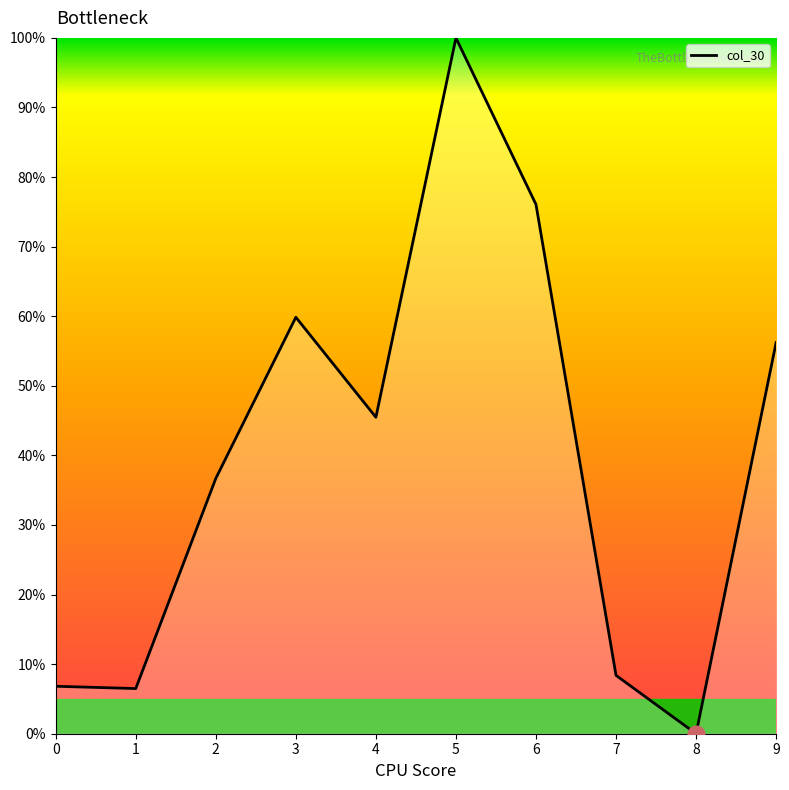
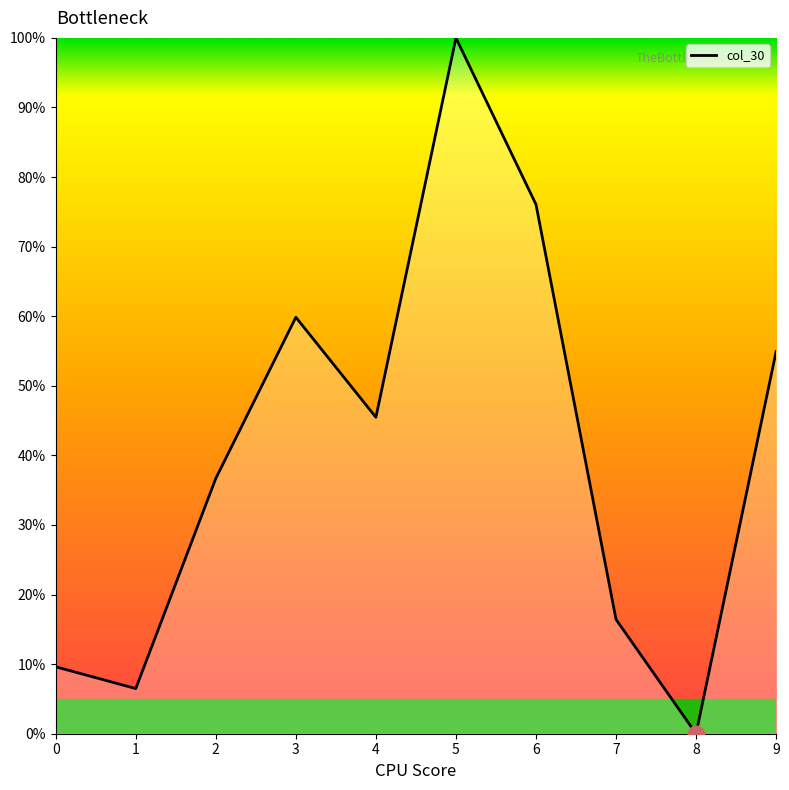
  {
    "col_30": {
-     "0": "7%",
+     "0": "10%",
      "1": "6%",
      "2": "37%",
      "3": "60%",
      "4": "45%",
      "5": "100%",
      "6": "76%",
-     "7": "8%",
-     "9": "56%"
+     "7": "16%",
+     "9": "55%"
    }
  }
